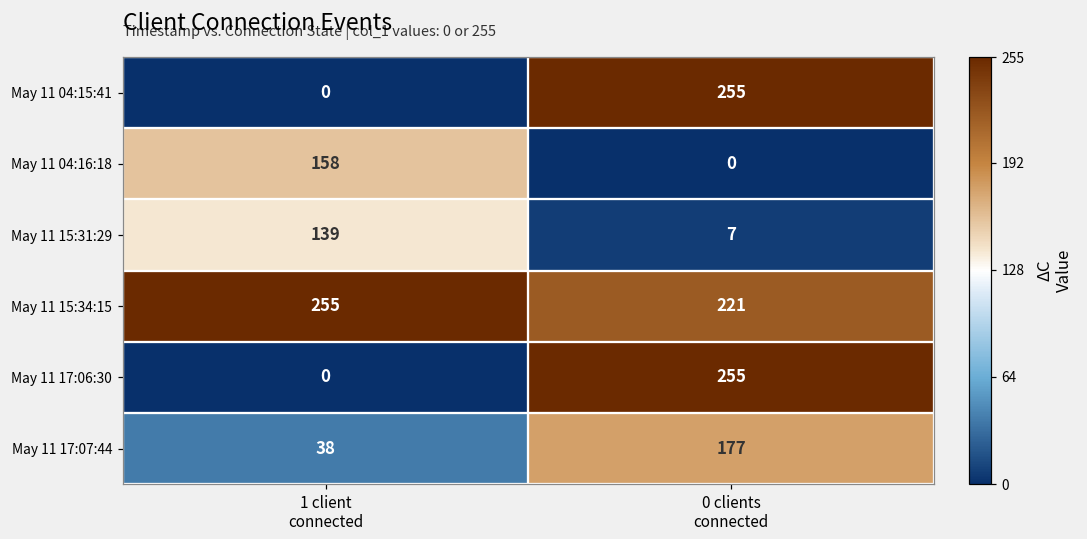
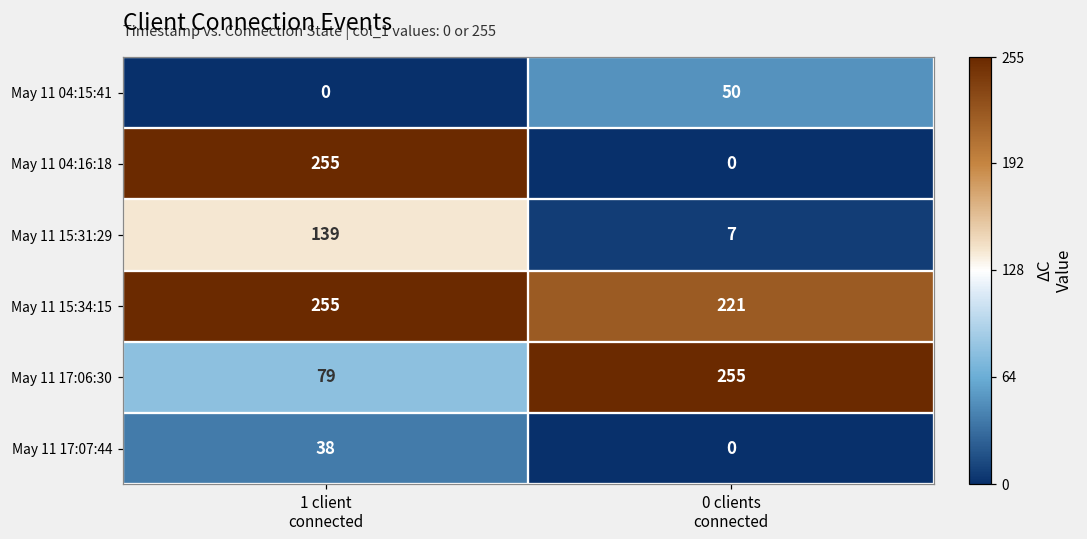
  {
    "May 11 04:15:41": {
      "1 client connected": 0,
-     "0 clients connected": 255
+     "0 clients connected": 50
    },
    "May 11 04:16:18": {
-     "1 client connected": 158,
+     "1 client connected": 255,
      "0 clients connected": 0
    },
    "May 11 15:31:29": {
      "1 client connected": 139,
      "0 clients connected": 7
    },
    "May 11 15:34:15": {
      "1 client connected": 255,
      "0 clients connected": 221
    },
    "May 11 17:06:30": {
-     "1 client connected": 0,
+     "1 client connected": 79,
      "0 clients connected": 255
    },
    "May 11 17:07:44": {
      "1 client connected": 38,
-     "0 clients connected": 177
+     "0 clients connected": 0
    }
  }
